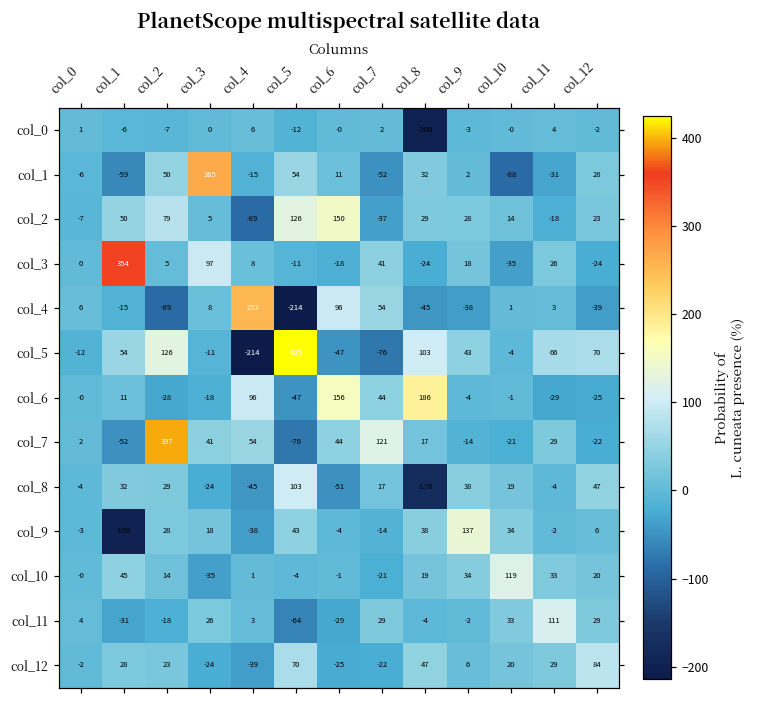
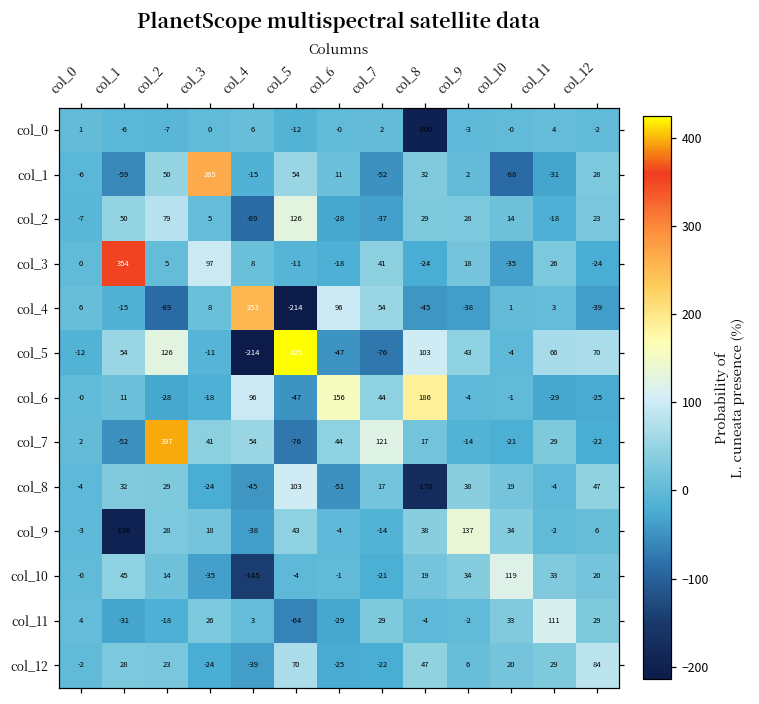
  {
    "col_0": {
      "col_0": 1,
      "col_1": -6,
      "col_2": -7,
      "col_3": 0,
      "col_4": 6,
      "col_5": -12,
      "col_6": -0,
      "col_7": 2,
      "col_8": -200,
      "col_9": -3,
      "col_10": -0,
      "col_11": 4,
      "col_12": -2
    },
    "col_1": {
      "col_0": -6,
      "col_1": -59,
      "col_2": 50,
      "col_3": 265,
      "col_4": -15,
      "col_5": 54,
      "col_6": 11,
      "col_7": -52,
      "col_8": 32,
      "col_9": 2,
      "col_10": -88,
      "col_11": -31,
      "col_12": 28
    },
    "col_2": {
      "col_0": -7,
      "col_1": 50,
      "col_2": 79,
      "col_3": 5,
      "col_4": -89,
      "col_5": 126,
-     "col_6": 150,
+     "col_6": -28,
      "col_7": -37,
      "col_8": 29,
      "col_9": 28,
      "col_10": 14,
      "col_11": -18,
      "col_12": 23
    },
    "col_3": {
      "col_0": 0,
      "col_1": 354,
      "col_2": 5,
      "col_3": 97,
      "col_4": 8,
      "col_5": -11,
      "col_6": -18,
      "col_7": 41,
      "col_8": -24,
      "col_9": 18,
      "col_10": -35,
      "col_11": 26,
      "col_12": -24
    },
    "col_4": {
      "col_0": 6,
      "col_1": -15,
      "col_2": -89,
      "col_3": 8,
      "col_4": 253,
      "col_5": -214,
      "col_6": 96,
      "col_7": 54,
      "col_8": -45,
      "col_9": -38,
      "col_10": 1,
      "col_11": 3,
      "col_12": -39
    },
    "col_5": {
      "col_0": -12,
      "col_1": 54,
      "col_2": 126,
      "col_3": -11,
      "col_4": -214,
      "col_5": 425,
      "col_6": -47,
      "col_7": -76,
      "col_8": 103,
      "col_9": 43,
      "col_10": -4,
      "col_11": 66,
      "col_12": 70
    },
    "col_6": {
      "col_0": -0,
      "col_1": 11,
      "col_2": -28,
      "col_3": -18,
      "col_4": 96,
      "col_5": -47,
      "col_6": 156,
      "col_7": 44,
      "col_8": 186,
      "col_9": -4,
      "col_10": -1,
      "col_11": -29,
      "col_12": -25
    },
    "col_7": {
      "col_0": 2,
      "col_1": -52,
      "col_2": 397,
      "col_3": 41,
      "col_4": 54,
      "col_5": -76,
      "col_6": 44,
      "col_7": 121,
      "col_8": 17,
      "col_9": -14,
      "col_10": -21,
      "col_11": 29,
      "col_12": -22
    },
    "col_8": {
      "col_0": -4,
      "col_1": 32,
      "col_2": 29,
      "col_3": -24,
      "col_4": -45,
      "col_5": 103,
      "col_6": -51,
      "col_7": 17,
      "col_8": -178,
      "col_9": 38,
      "col_10": 19,
      "col_11": -4,
      "col_12": 47
    },
    "col_9": {
      "col_0": -3,
      "col_1": -198,
      "col_2": 28,
      "col_3": 18,
      "col_4": -38,
      "col_5": 43,
      "col_6": -4,
      "col_7": -14,
      "col_8": 38,
      "col_9": 137,
      "col_10": 34,
      "col_11": -2,
      "col_12": 6
    },
    "col_10": {
      "col_0": -0,
      "col_1": 45,
      "col_2": 14,
      "col_3": -35,
-     "col_4": 1,
+     "col_4": -145,
      "col_5": -4,
      "col_6": -1,
      "col_7": -21,
      "col_8": 19,
      "col_9": 34,
      "col_10": 119,
      "col_11": 33,
      "col_12": 20
    },
    "col_11": {
      "col_0": 4,
      "col_1": -31,
      "col_2": -18,
      "col_3": 26,
      "col_4": 3,
      "col_5": -64,
      "col_6": -29,
      "col_7": 29,
      "col_8": -4,
      "col_9": -2,
      "col_10": 33,
      "col_11": 111,
      "col_12": 29
    },
    "col_12": {
      "col_0": -2,
      "col_1": 28,
      "col_2": 23,
      "col_3": -24,
      "col_4": -39,
      "col_5": 70,
      "col_6": -25,
      "col_7": -22,
      "col_8": 47,
      "col_9": 6,
      "col_10": 20,
      "col_11": 29,
      "col_12": 84
    }
  }
